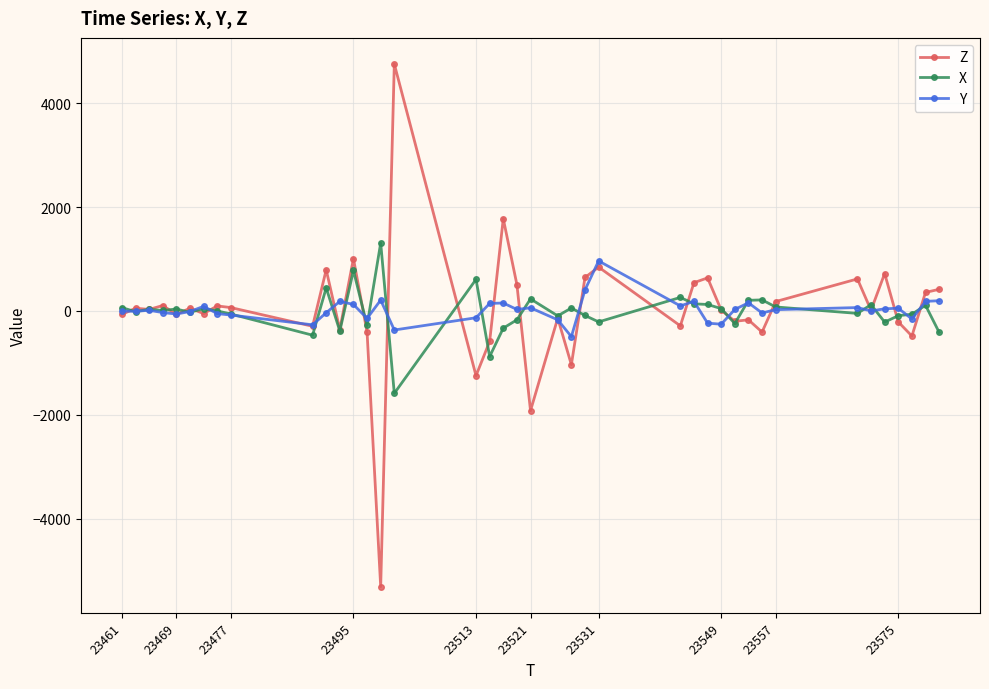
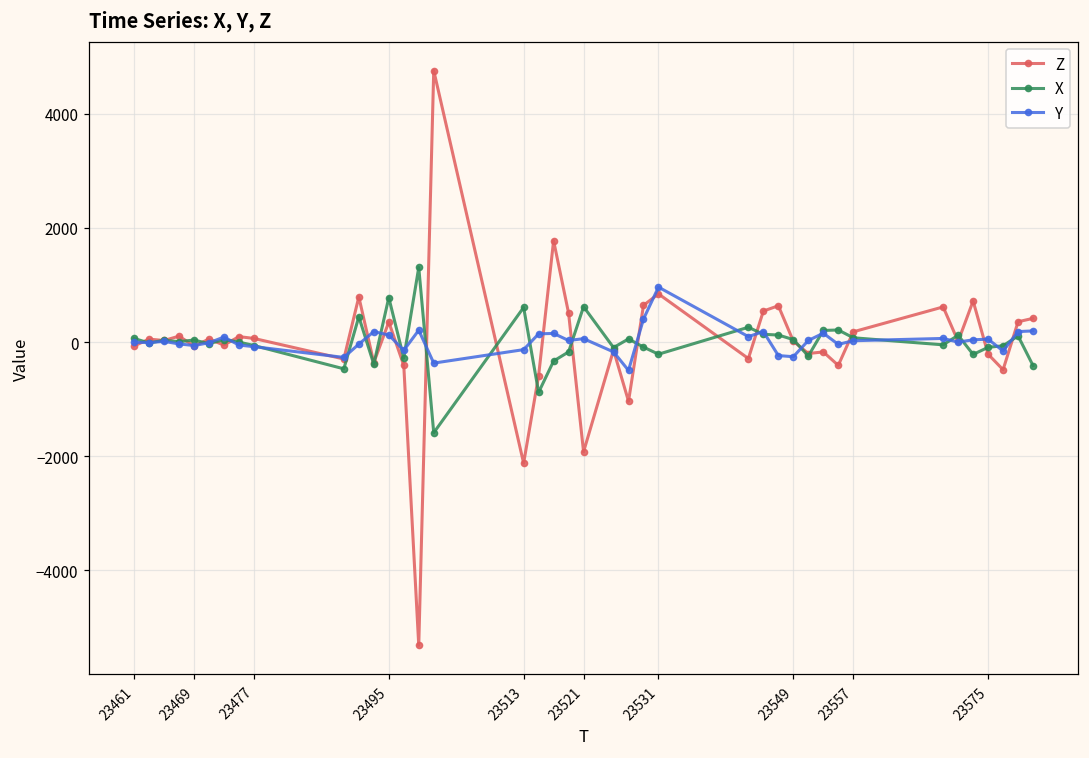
  {
    "Z": {
      "23461": -100,
      "23477": 100,
-     "23495": 1000,
-     "23513": -1200,
+     "23495": 400,
+     "23513": -2100,
      "23521": -1900,
      "23531": 800,
      "23557": 200,
      "23575": -200
    },
    "X": {
      "23461": 100,
      "23469": 0,
      "23495": 800,
      "23513": 600,
-     "23521": 200,
+     "23521": 600,
      "23531": -200,
      "23557": 100,
      "23575": -100
    },
    "Y": {
      "23461": 0,
      "23495": 100,
      "23513": -100,
      "23521": 100,
      "23531": 1000,
      "23549": -300,
      "23557": 0,
      "23575": 100
    }
  }
